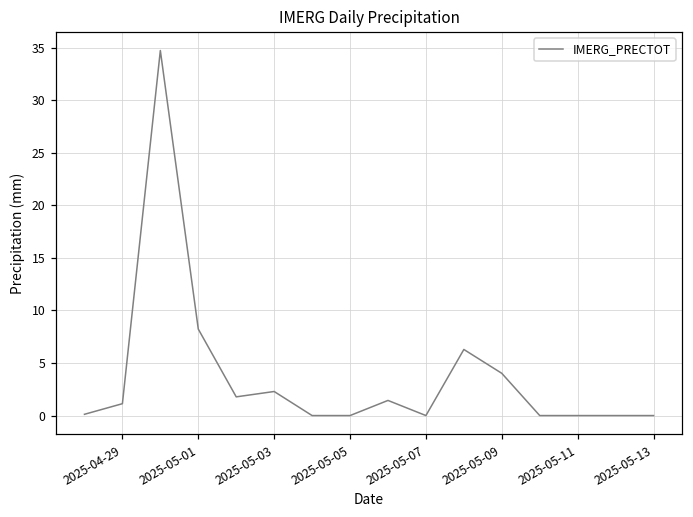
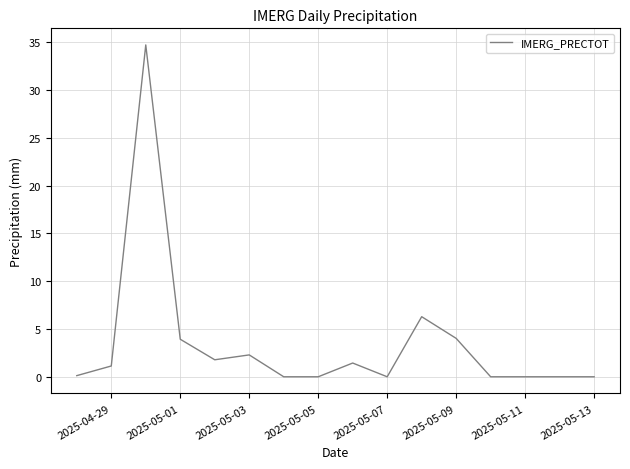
  {
    "2025-04-29": 1,
-   "2025-05-01": 8,
+   "2025-05-01": 4,
    "2025-05-03": 2,
    "2025-05-05": 0,
    "2025-05-07": 0,
    "2025-05-09": 4,
    "2025-05-11": 0,
    "2025-05-13": 0
  }
